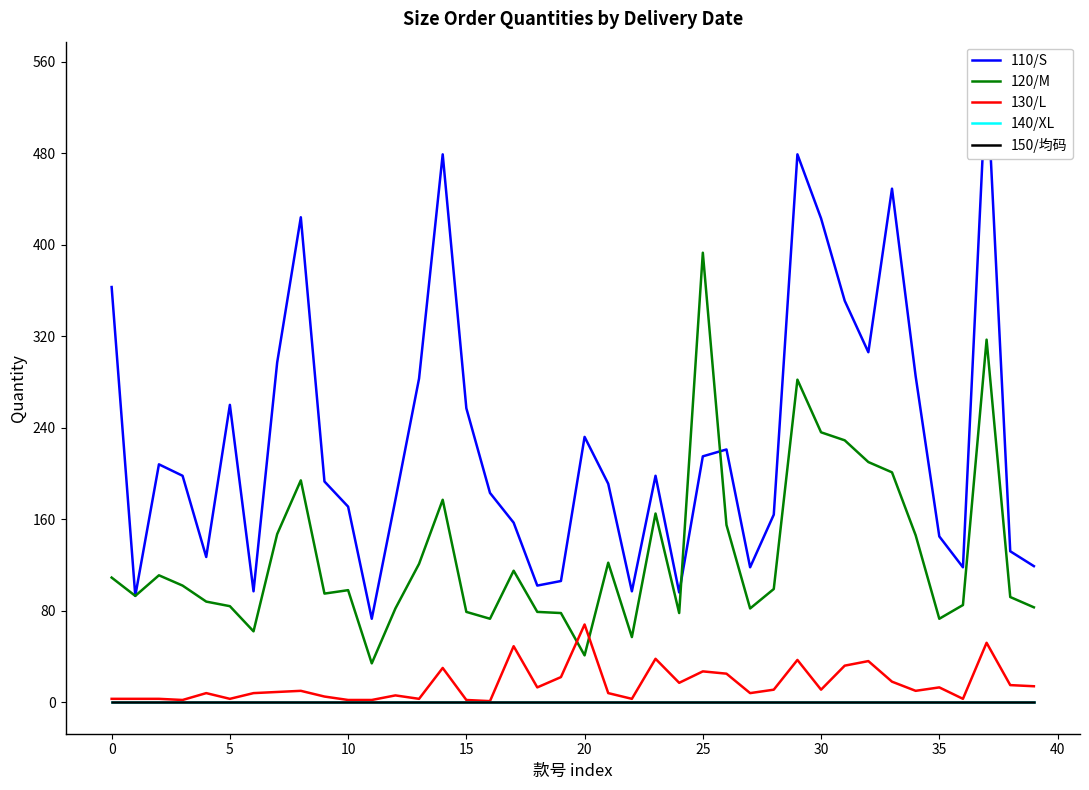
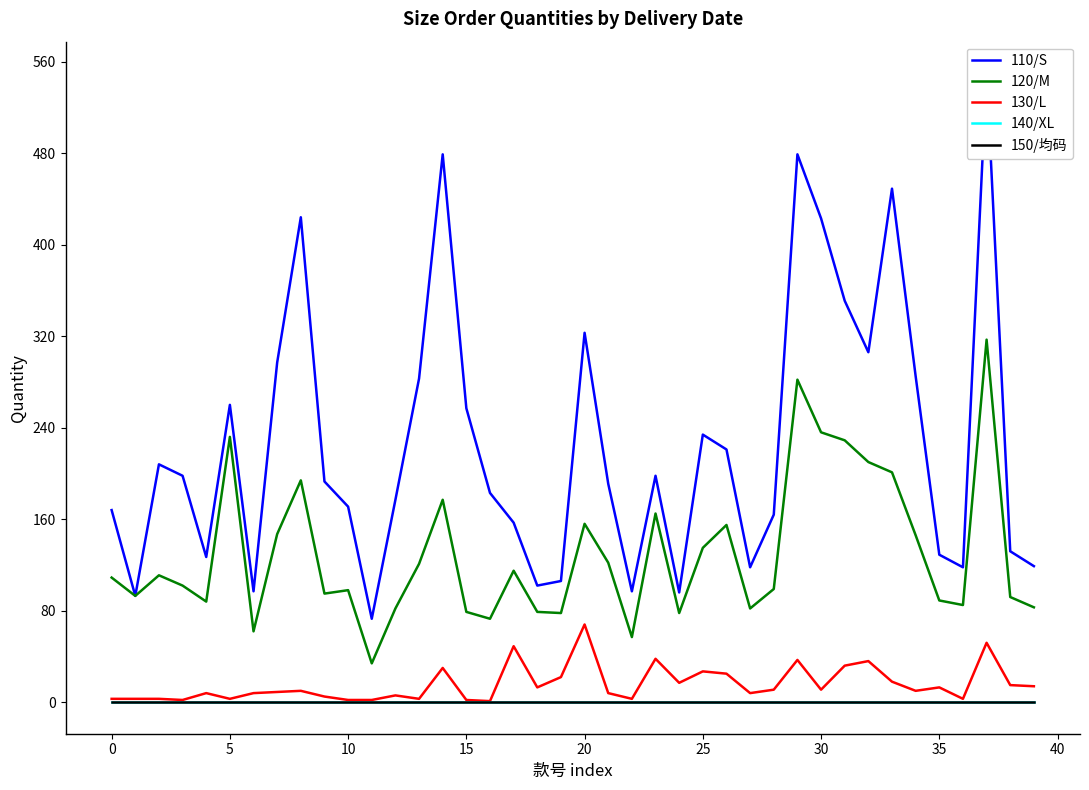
  {
    "110/S": {
-     "0": 363,
+     "0": 168,
      "5": 260,
      "10": 171,
      "15": 257,
-     "20": 232,
-     "25": 215,
+     "20": 323,
+     "25": 234,
      "30": 423,
-     "35": 145
+     "35": 129
    },
    "120/M": {
      "0": 109,
-     "5": 84,
+     "5": 232,
      "10": 98,
      "15": 79,
-     "20": 41,
-     "25": 393,
+     "20": 156,
+     "25": 135,
      "30": 236,
-     "35": 73
+     "35": 89
    },
    "130/L": {
      "0": 3,
      "5": 3,
      "20": 68,
      "25": 27,
      "30": 11,
      "35": 13
    },
    "150/均码": {
      "0": 0,
      "5": 0,
      "20": 0,
      "25": 0,
      "30": 0,
      "35": 0
    }
  }
